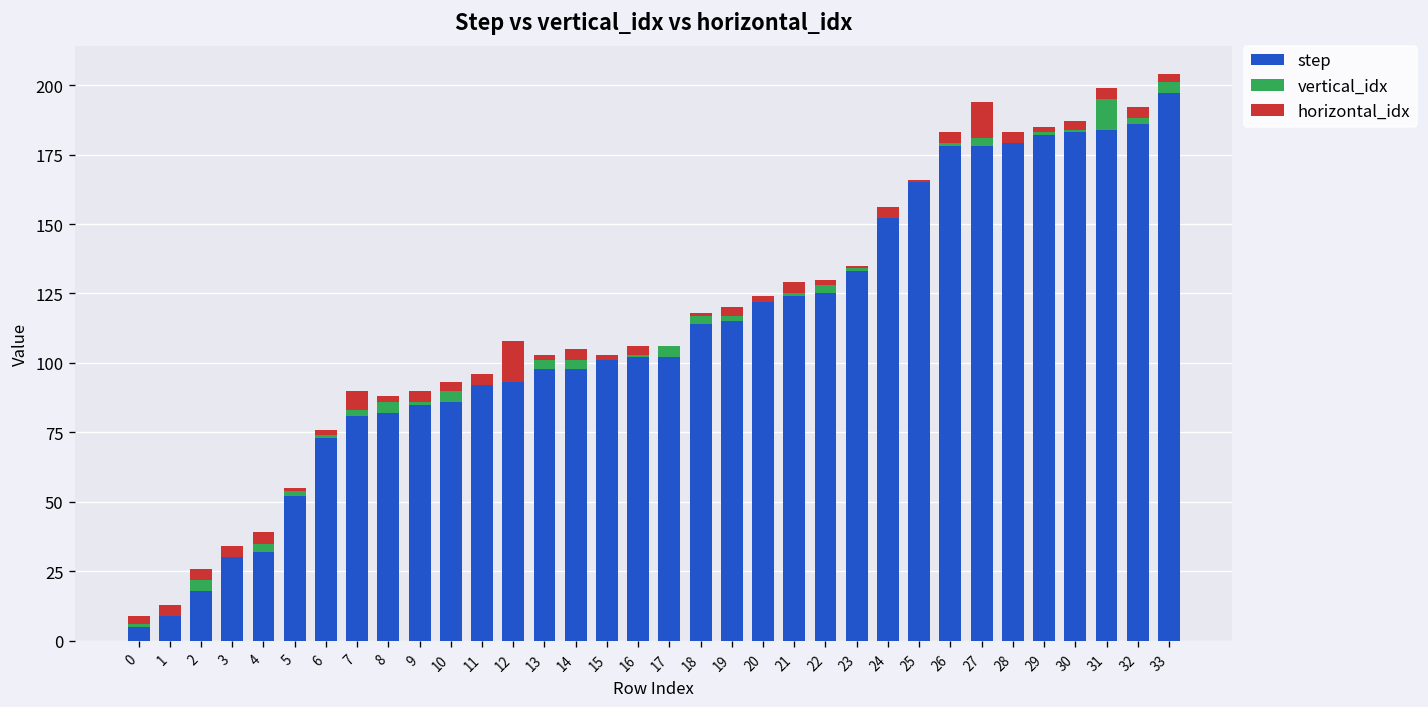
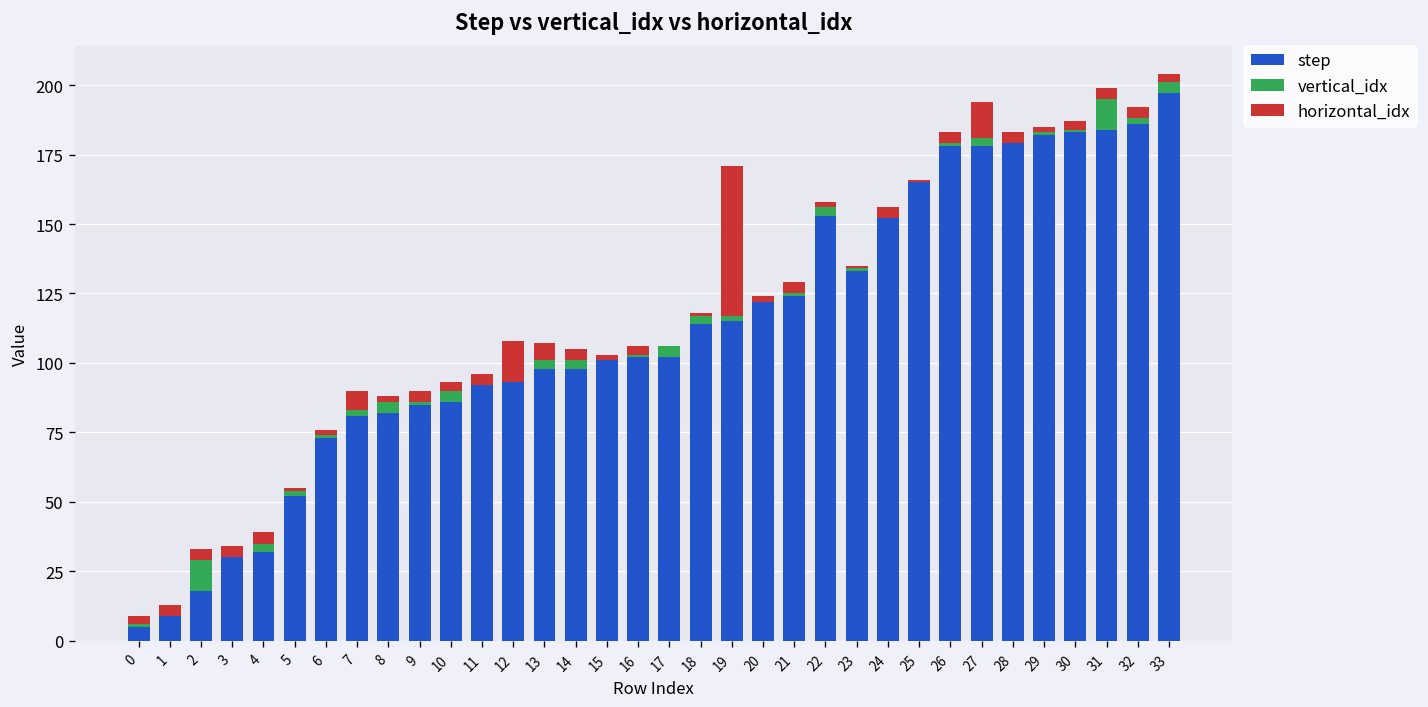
  {
    "step": {
      "0": 5,
      "1": 9,
      "2": 18,
      "3": 30,
      "4": 32,
      "5": 52,
      "6": 73,
      "7": 81,
      "8": 82,
      "9": 85,
      "10": 86,
      "11": 92,
      "12": 93,
      "13": 98,
      "14": 98,
      "15": 101,
      "16": 102,
      "17": 102,
      "18": 114,
      "19": 115,
      "20": 122,
      "21": 124,
-     "22": 125,
+     "22": 153,
      "23": 133,
      "24": 152,
      "25": 165,
      "26": 178,
      "27": 178,
      "28": 179,
      "29": 182,
      "30": 183,
      "31": 184,
      "32": 186,
      "33": 197
    },
    "vertical_idx": {
      "1": 0,
-     "2": 4,
+     "2": 11,
      "3": 0,
      "4": 3,
      "5": 2,
      "7": 2,
      "8": 4,
      "10": 4,
      "11": 0,
      "12": 0,
      "13": 3,
      "14": 3,
      "15": 0,
      "17": 4,
      "18": 3,
      "19": 2,
      "20": 0,
      "22": 3,
      "24": 0,
      "25": 0,
      "27": 3,
      "28": 0,
      "31": 11,
      "32": 2,
      "33": 4
    },
    "horizontal_idx": {
      "0": 3,
      "1": 4,
      "2": 4,
      "3": 4,
      "4": 4,
      "6": 2,
      "7": 7,
      "8": 2,
      "9": 4,
      "10": 3,
      "11": 4,
      "12": 15,
-     "13": 2,
+     "13": 6,
      "14": 4,
      "15": 2,
      "16": 3,
      "17": 0,
-     "19": 3,
+     "19": 54,
      "20": 2,
      "21": 4,
      "22": 2,
      "24": 4,
      "26": 4,
      "27": 13,
      "28": 4,
      "29": 2,
      "30": 3,
      "31": 4,
      "32": 4,
      "33": 3
    }
  }
